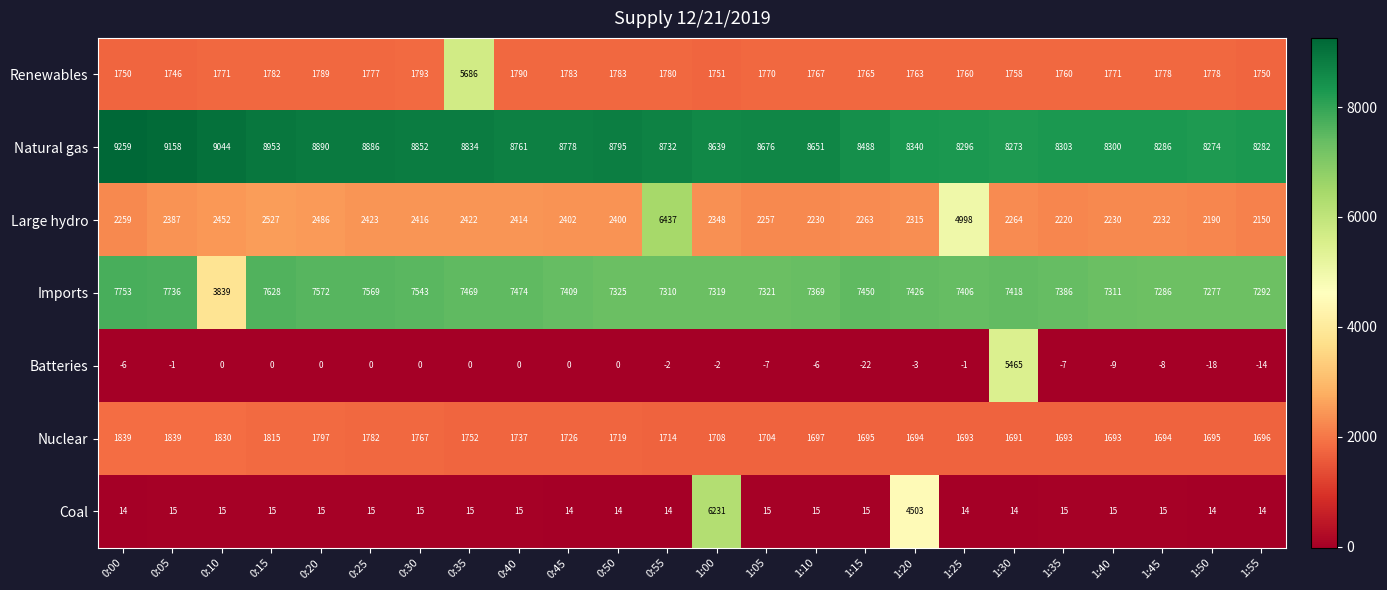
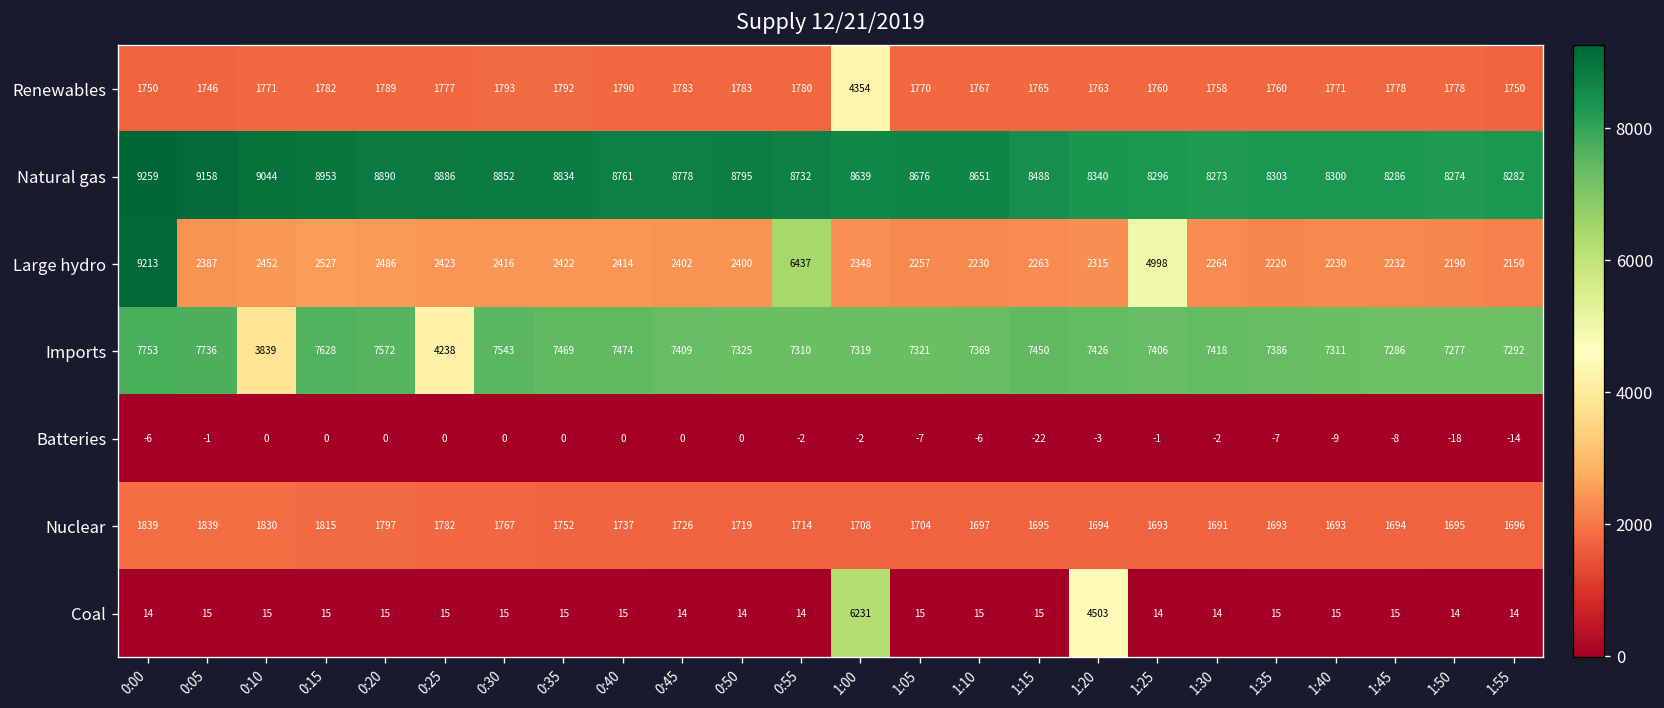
  {
    "Renewables": {
      "0:00": 1750,
      "0:05": 1746,
      "0:10": 1771,
      "0:15": 1782,
      "0:20": 1789,
      "0:25": 1777,
      "0:30": 1793,
-     "0:35": 5686,
+     "0:35": 1792,
      "0:40": 1790,
      "0:45": 1783,
      "0:50": 1783,
      "0:55": 1780,
-     "1:00": 1751,
+     "1:00": 4354,
      "1:05": 1770,
      "1:10": 1767,
      "1:15": 1765,
      "1:20": 1763,
      "1:25": 1760,
      "1:30": 1758,
      "1:35": 1760,
      "1:40": 1771,
      "1:45": 1778,
      "1:50": 1778,
      "1:55": 1750
    },
    "Natural gas": {
      "0:00": 9259,
      "0:05": 9158,
      "0:10": 9044,
      "0:15": 8953,
      "0:20": 8890,
      "0:25": 8886,
      "0:30": 8852,
      "0:35": 8834,
      "0:40": 8761,
      "0:45": 8778,
      "0:50": 8795,
      "0:55": 8732,
      "1:00": 8639,
      "1:05": 8676,
      "1:10": 8651,
      "1:15": 8488,
      "1:20": 8340,
      "1:25": 8296,
      "1:30": 8273,
      "1:35": 8303,
      "1:40": 8300,
      "1:45": 8286,
      "1:50": 8274,
      "1:55": 8282
    },
    "Large hydro": {
-     "0:00": 2259,
+     "0:00": 9213,
      "0:05": 2387,
      "0:10": 2452,
      "0:15": 2527,
      "0:20": 2486,
      "0:25": 2423,
      "0:30": 2416,
      "0:35": 2422,
      "0:40": 2414,
      "0:45": 2402,
      "0:50": 2400,
      "0:55": 6437,
      "1:00": 2348,
      "1:05": 2257,
      "1:10": 2230,
      "1:15": 2263,
      "1:20": 2315,
      "1:25": 4998,
      "1:30": 2264,
      "1:35": 2220,
      "1:40": 2230,
      "1:45": 2232,
      "1:50": 2190,
      "1:55": 2150
    },
    "Imports": {
      "0:00": 7753,
      "0:05": 7736,
      "0:10": 3839,
      "0:15": 7628,
      "0:20": 7572,
-     "0:25": 7569,
+     "0:25": 4238,
      "0:30": 7543,
      "0:35": 7469,
      "0:40": 7474,
      "0:45": 7409,
      "0:50": 7325,
      "0:55": 7310,
      "1:00": 7319,
      "1:05": 7321,
      "1:10": 7369,
      "1:15": 7450,
      "1:20": 7426,
      "1:25": 7406,
      "1:30": 7418,
      "1:35": 7386,
      "1:40": 7311,
      "1:45": 7286,
      "1:50": 7277,
      "1:55": 7292
    },
    "Batteries": {
      "0:00": -6,
      "0:05": -1,
      "0:10": 0,
      "0:15": 0,
      "0:20": 0,
      "0:25": 0,
      "0:30": 0,
      "0:35": 0,
      "0:40": 0,
      "0:45": 0,
      "0:50": 0,
      "0:55": -2,
      "1:00": -2,
      "1:05": -7,
      "1:10": -6,
      "1:15": -22,
      "1:20": -3,
      "1:25": -1,
-     "1:30": 5465,
+     "1:30": -2,
      "1:35": -7,
      "1:40": -9,
      "1:45": -8,
      "1:50": -18,
      "1:55": -14
    },
    "Nuclear": {
      "0:00": 1839,
      "0:05": 1839,
      "0:10": 1830,
      "0:15": 1815,
      "0:20": 1797,
      "0:25": 1782,
      "0:30": 1767,
      "0:35": 1752,
      "0:40": 1737,
      "0:45": 1726,
      "0:50": 1719,
      "0:55": 1714,
      "1:00": 1708,
      "1:05": 1704,
      "1:10": 1697,
      "1:15": 1695,
      "1:20": 1694,
      "1:25": 1693,
      "1:30": 1691,
      "1:35": 1693,
      "1:40": 1693,
      "1:45": 1694,
      "1:50": 1695,
      "1:55": 1696
    },
    "Coal": {
      "0:00": 14,
      "0:05": 15,
      "0:10": 15,
      "0:15": 15,
      "0:20": 15,
      "0:25": 15,
      "0:30": 15,
      "0:35": 15,
      "0:40": 15,
      "0:45": 14,
      "0:50": 14,
      "0:55": 14,
      "1:00": 6231,
      "1:05": 15,
      "1:10": 15,
      "1:15": 15,
      "1:20": 4503,
      "1:25": 14,
      "1:30": 14,
      "1:35": 15,
      "1:40": 15,
      "1:45": 15,
      "1:50": 14,
      "1:55": 14
    }
  }
